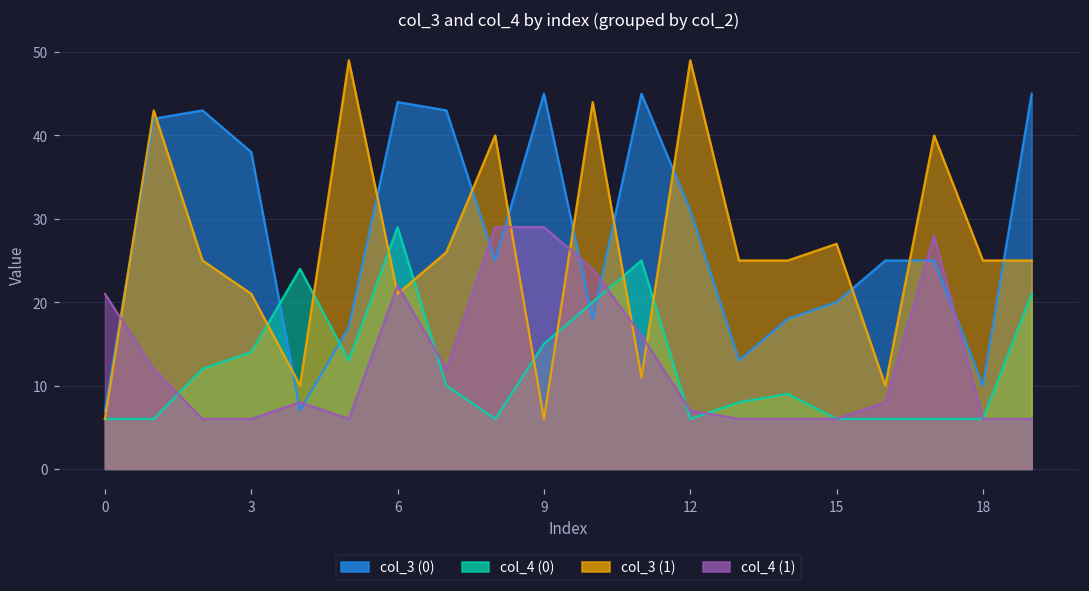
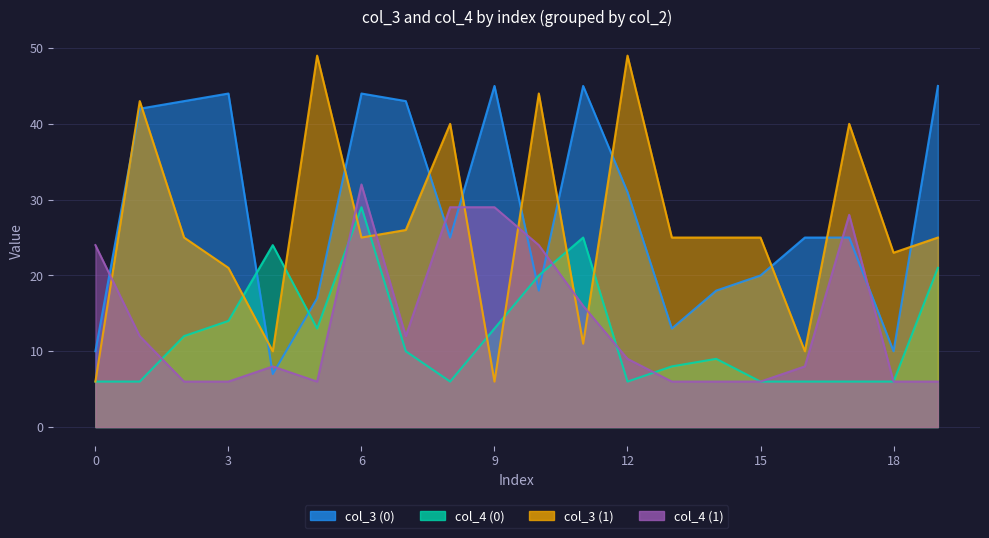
  {
    "col_3 (0)": {
-     "0": 7,
-     "3": 38,
+     "0": 10,
+     "3": 44,
      "6": 44,
      "9": 45,
      "12": 31,
      "15": 20,
      "18": 10
    },
    "col_4 (0)": {
      "3": 14,
      "6": 29,
-     "9": 15,
+     "9": 13,
      "12": 6
    },
    "col_3 (1)": {
      "3": 21,
-     "6": 21,
+     "6": 25,
      "9": 6,
      "12": 49,
-     "15": 27,
-     "18": 25
+     "15": 25,
+     "18": 23
    },
    "col_4 (1)": {
-     "0": 21,
+     "0": 24,
      "3": 6,
-     "6": 22,
+     "6": 32,
      "9": 29,
-     "12": 7
+     "12": 9
    }
  }
